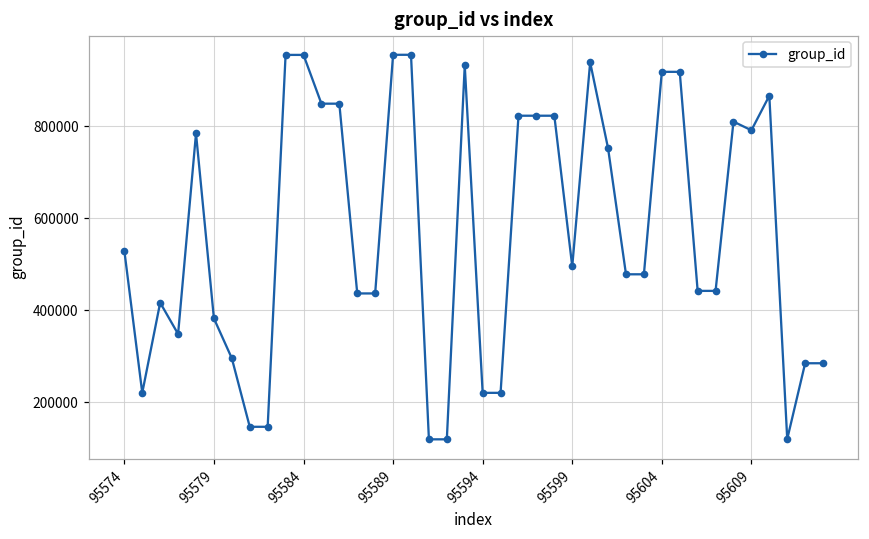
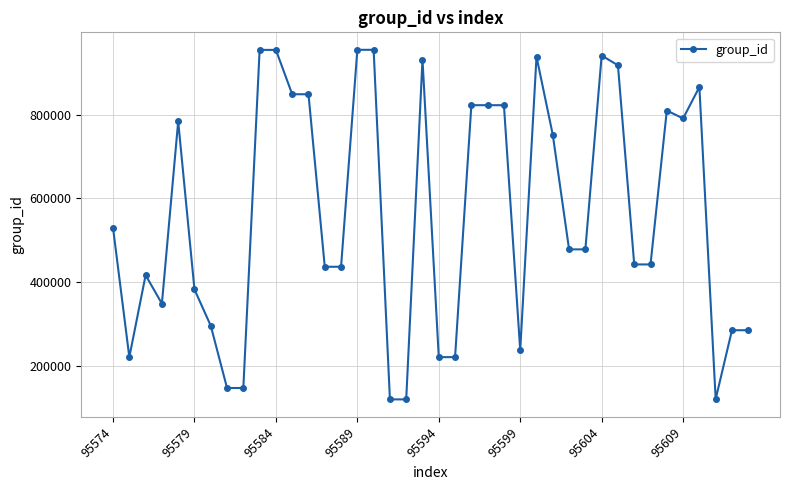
  {
    "95574": 530000,
    "95579": 380000,
    "95584": 960000,
    "95589": 960000,
    "95594": 220000,
-   "95599": 500000,
-   "95604": 920000,
+   "95599": 240000,
+   "95604": 940000,
    "95609": 790000
  }
